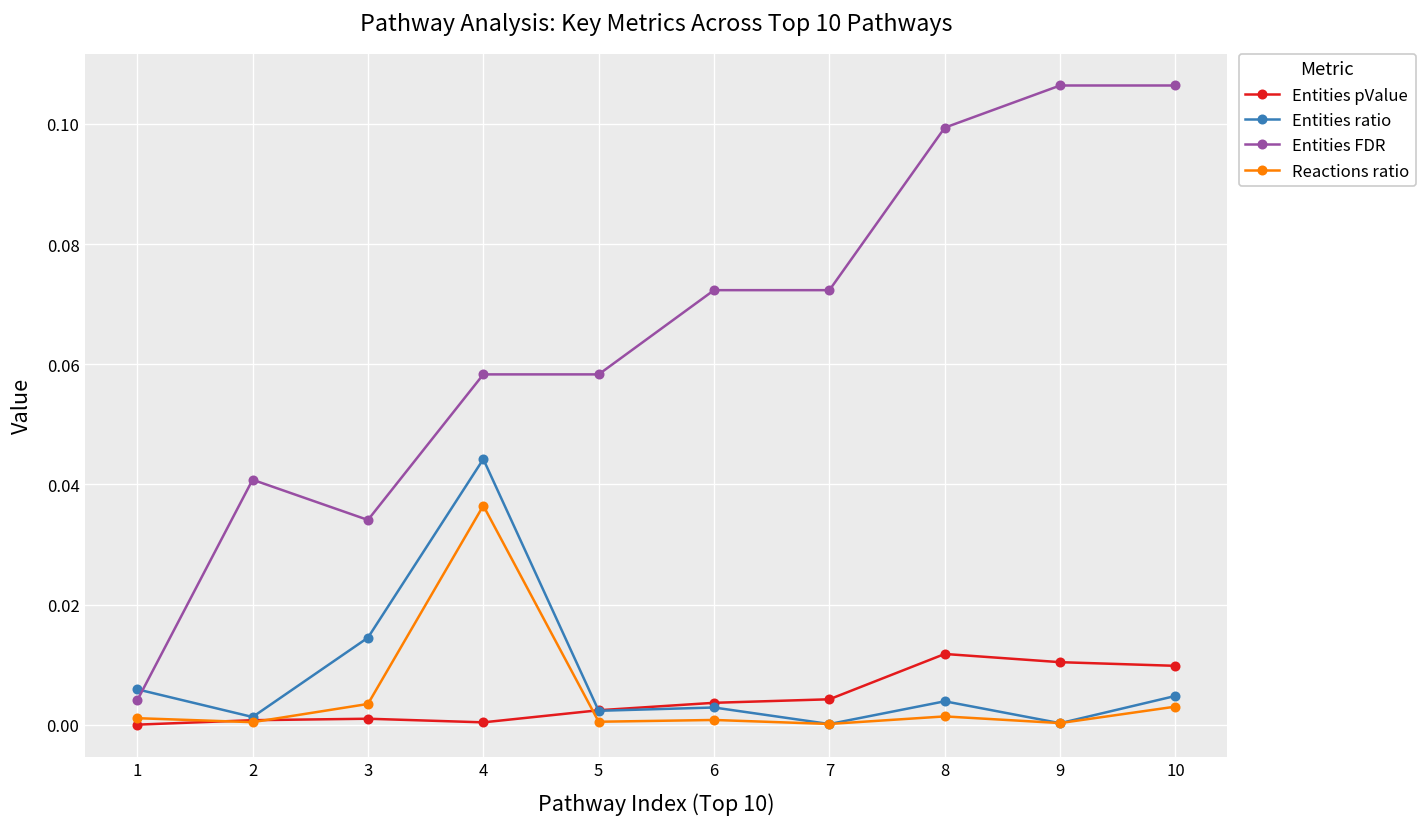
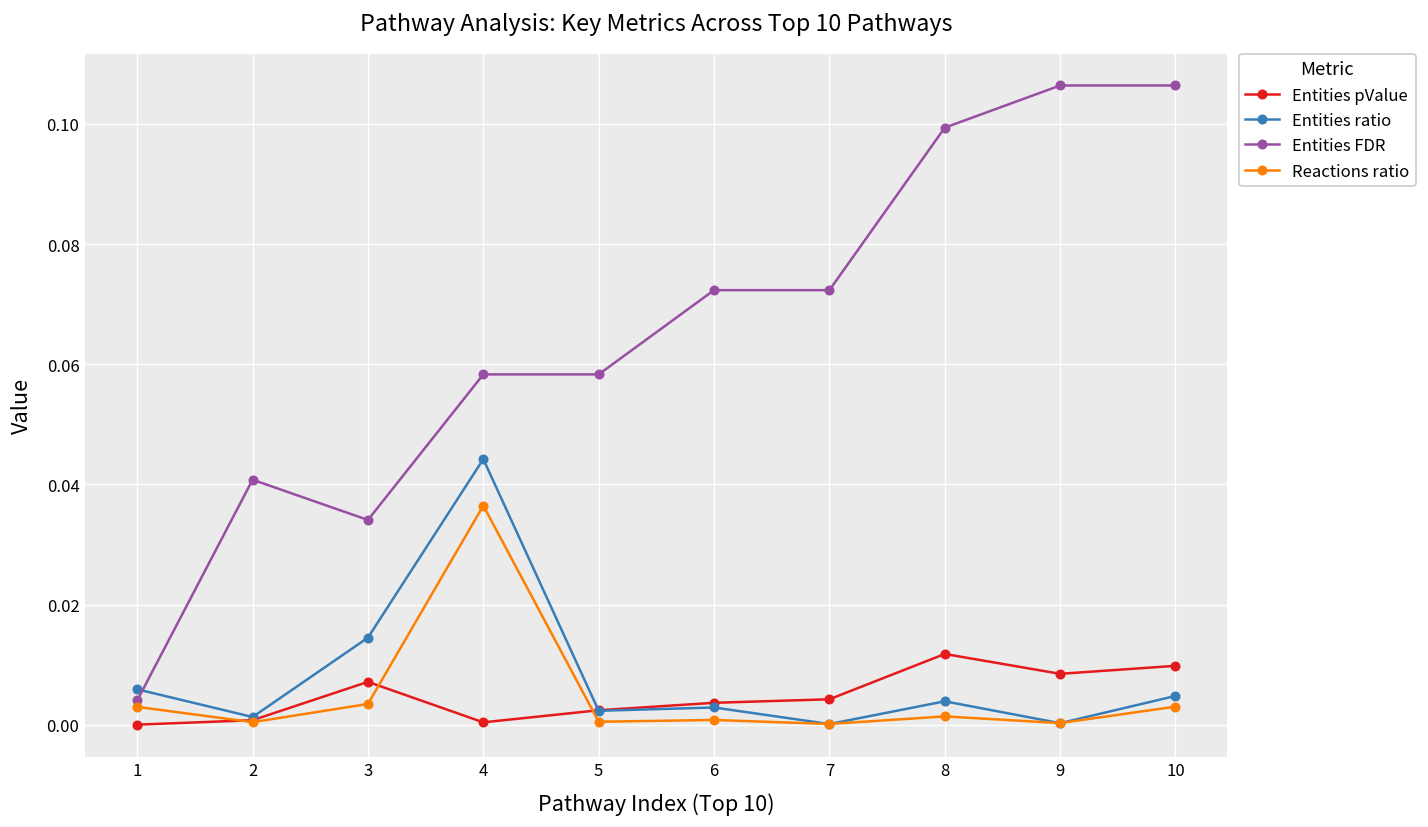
  {
    "Entities pValue": {
      "1": 0.000,
-     "3": 0.001,
+     "3": 0.007,
      "4": 0.000,
      "6": 0.004,
      "7": 0.004,
      "8": 0.012,
-     "9": 0.010,
+     "9": 0.008,
      "10": 0.010
    },
    "Entities ratio": {
      "1": 0.006,
      "2": 0.001,
      "3": 0.015,
      "4": 0.044,
      "6": 0.003,
      "8": 0.004,
      "10": 0.005
    },
    "Entities FDR": {
      "1": 0.004,
      "2": 0.041,
      "3": 0.034,
      "4": 0.058,
      "5": 0.058,
      "6": 0.072,
      "7": 0.072,
      "8": 0.099,
      "9": 0.106,
      "10": 0.106
    },
    "Reactions ratio": {
-     "1": 0.001,
+     "1": 0.003,
      "3": 0.003,
      "4": 0.036,
      "5": 0.001,
      "6": 0.001,
      "8": 0.001,
      "10": 0.003
    }
  }
